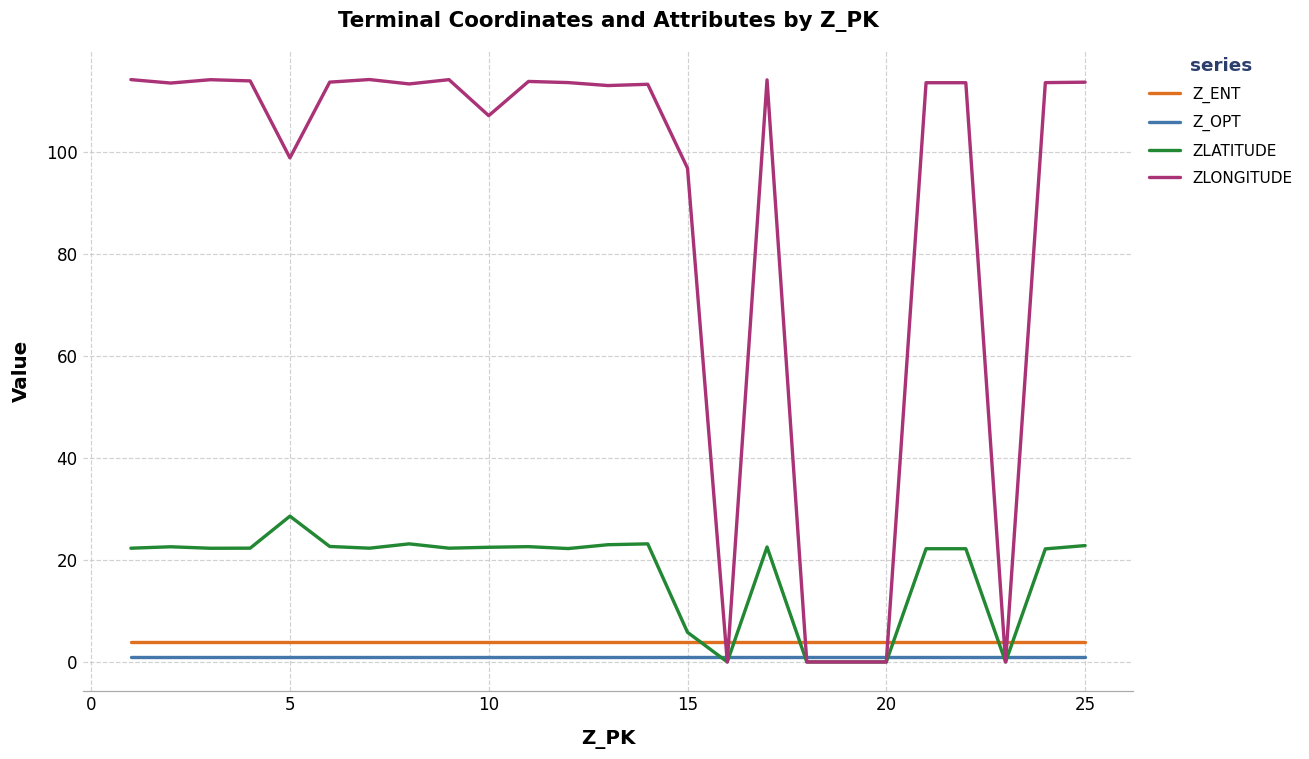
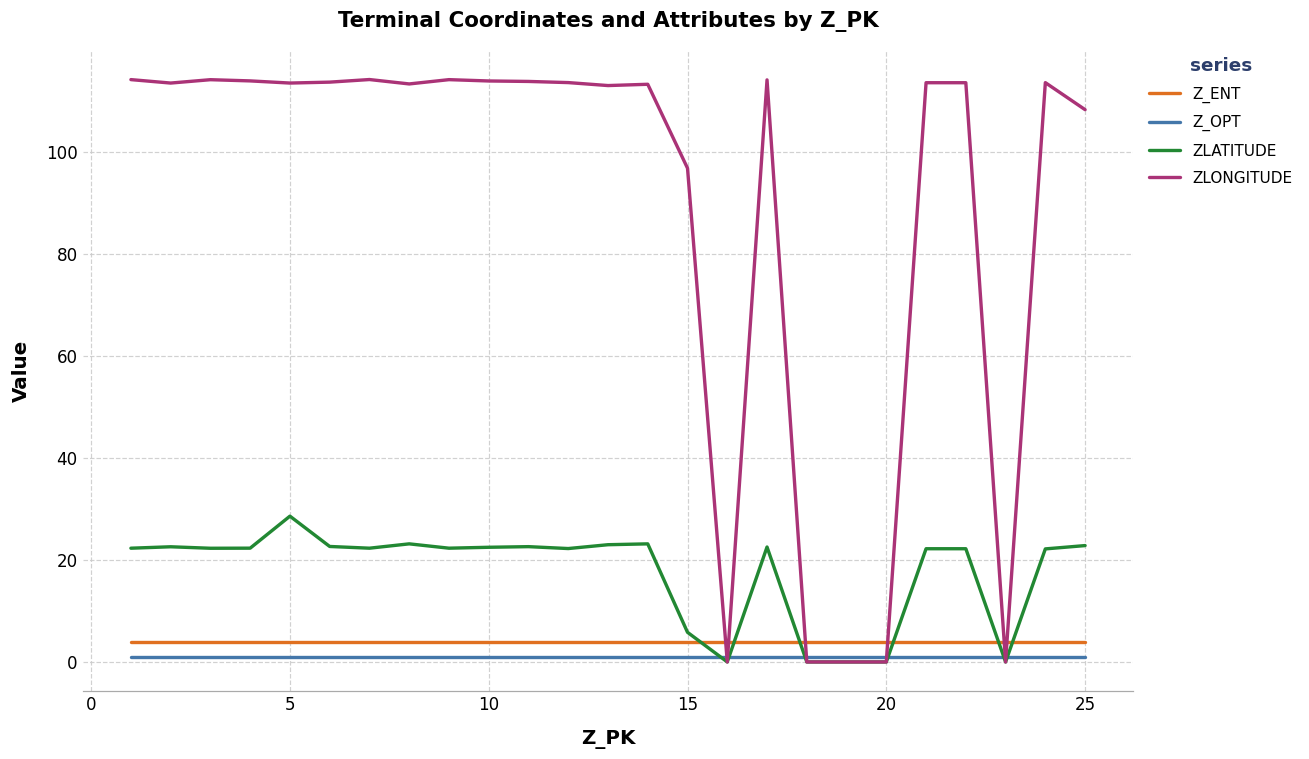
  {
    "Z_ENT": {
      "5": 4,
      "10": 4,
      "15": 4,
      "20": 4,
      "25": 4
    },
    "Z_OPT": {
      "5": 1,
      "10": 1,
      "15": 1,
      "20": 1,
      "25": 1
    },
    "ZLATITUDE": {
      "5": 29,
      "10": 22,
      "15": 6,
      "25": 23
    },
    "ZLONGITUDE": {
-     "5": 99,
-     "10": 107,
+     "5": 113,
+     "10": 114,
      "15": 97,
-     "25": 114
+     "25": 108
    }
  }
